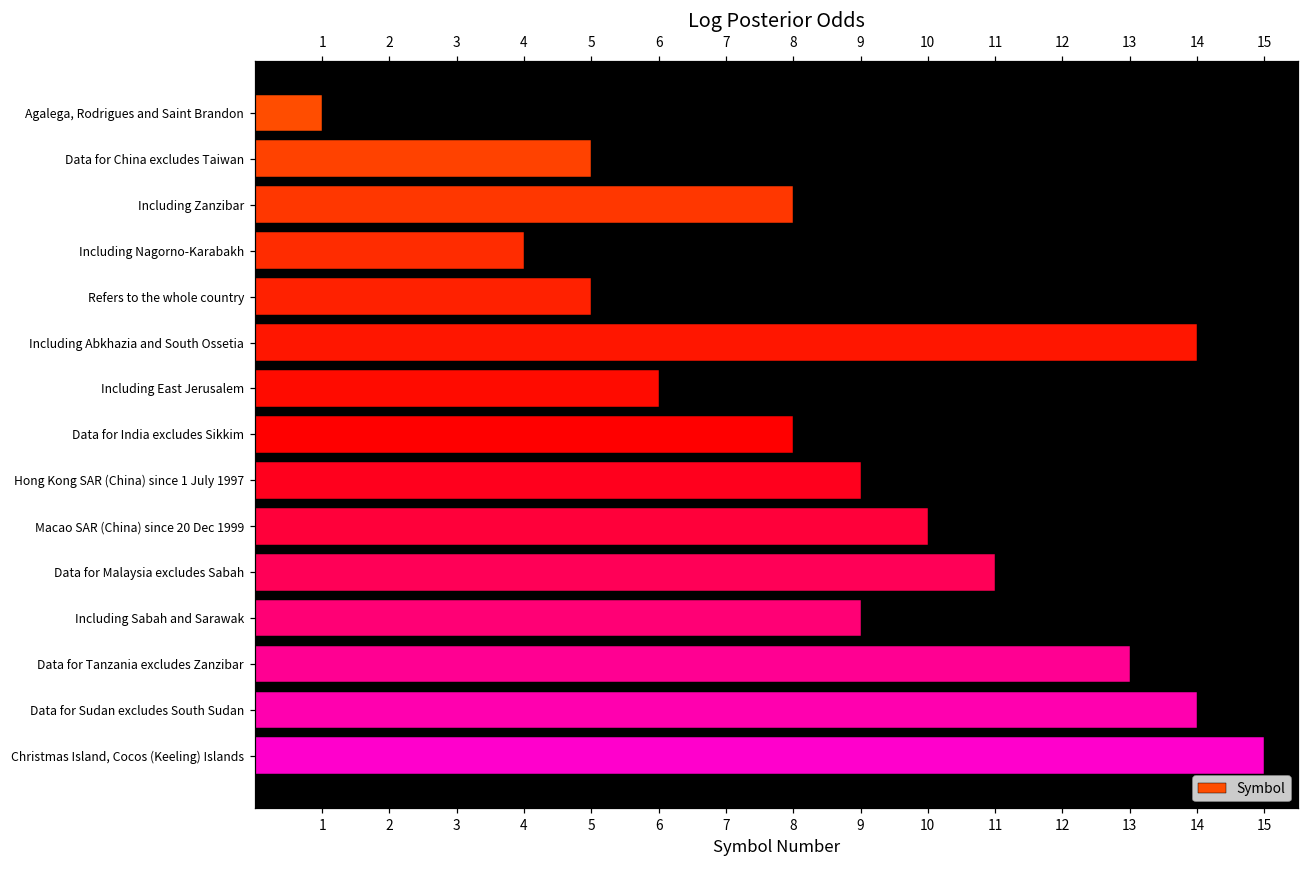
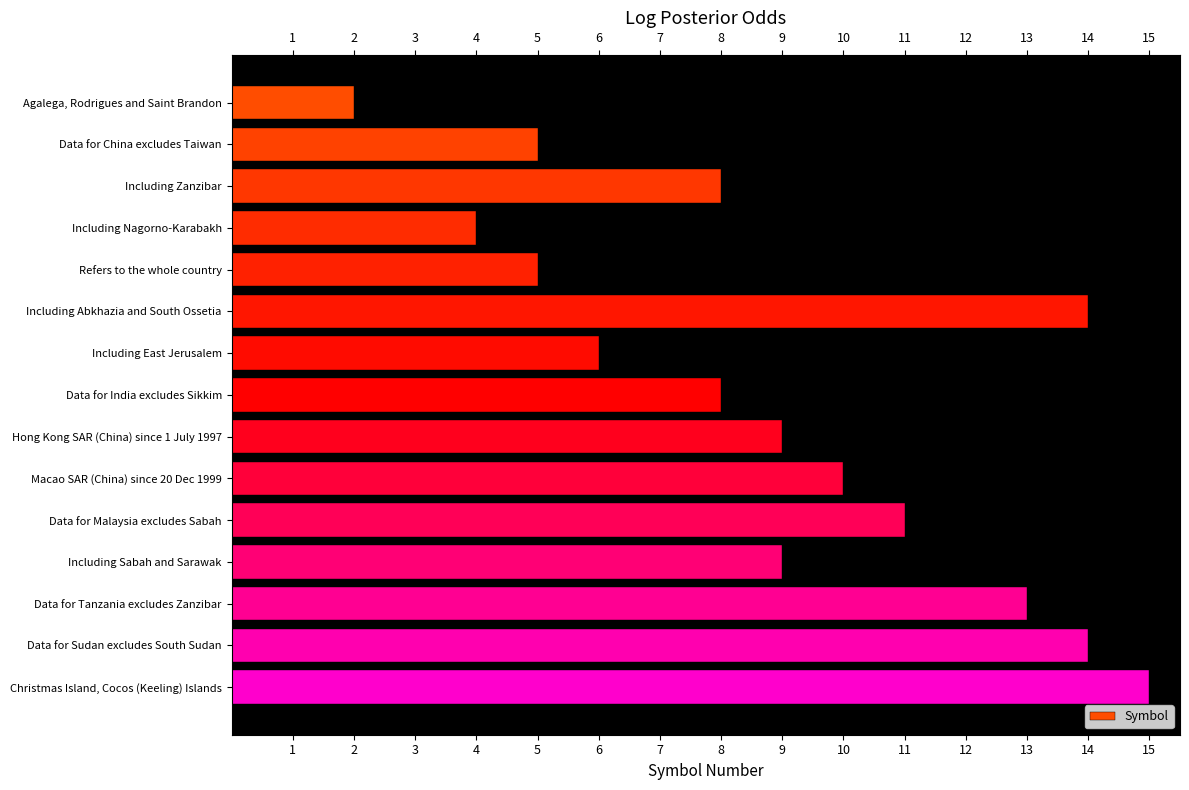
  {
-   "Agalega, Rodrigues and Saint Brandon": 1,
+   "Agalega, Rodrigues and Saint Brandon": 2,
    "Data for China excludes Taiwan": 5,
    "Including Zanzibar": 8,
    "Including Nagorno-Karabakh": 4,
    "Refers to the whole country": 5,
    "Including Abkhazia and South Ossetia": 14,
    "Including East Jerusalem": 6,
    "Data for India excludes Sikkim": 8,
    "Hong Kong SAR (China) since 1 July 1997": 9,
    "Macao SAR (China) since 20 Dec 1999": 10,
    "Data for Malaysia excludes Sabah": 11,
    "Including Sabah and Sarawak": 9,
    "Data for Tanzania excludes Zanzibar": 13,
    "Data for Sudan excludes South Sudan": 14,
    "Christmas Island, Cocos (Keeling) Islands": 15
  }
